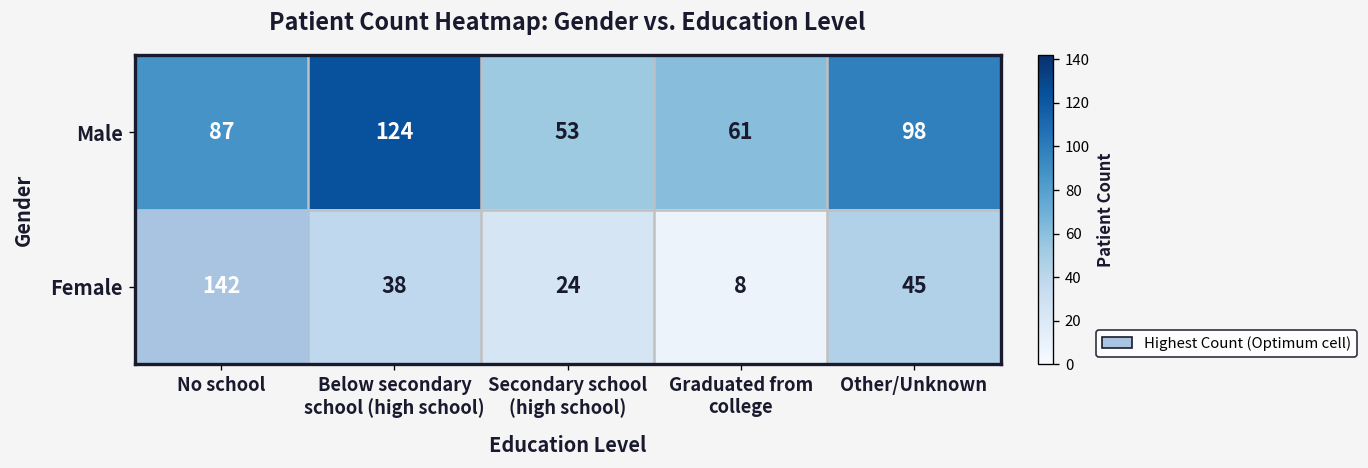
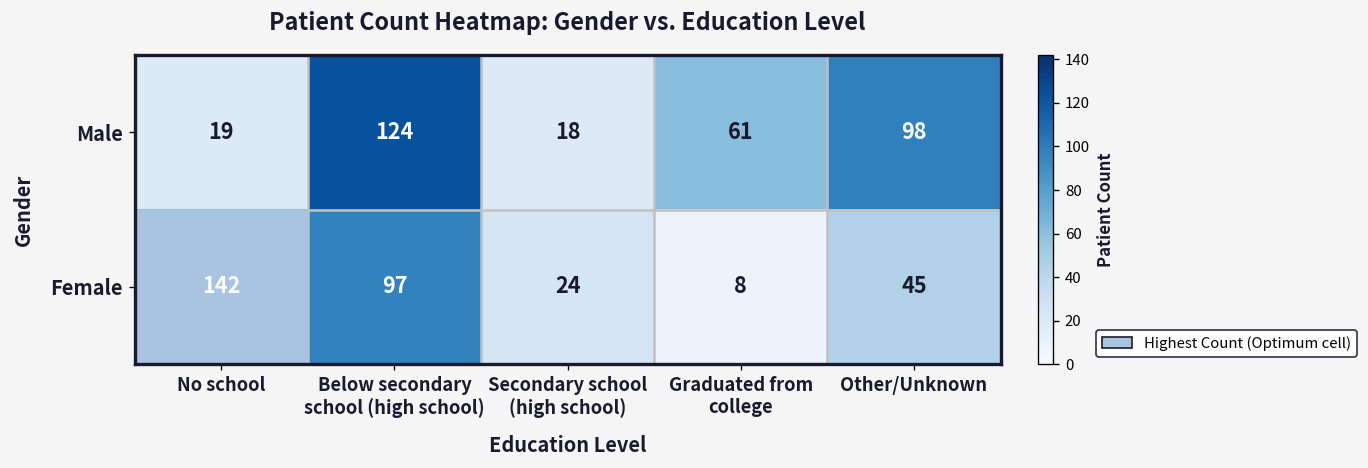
  {
    "Male": {
-     "No school": 87,
+     "No school": 19,
      "Below secondary school (high school)": 124,
-     "Secondary school (high school)": 53,
+     "Secondary school (high school)": 18,
      "Graduated from college": 61,
      "Other/Unknown": 98
    },
    "Female": {
-     "Below secondary school (high school)": 38,
+     "Below secondary school (high school)": 97,
      "Secondary school (high school)": 24,
      "Graduated from college": 8,
      "Other/Unknown": 45
    }
  }
